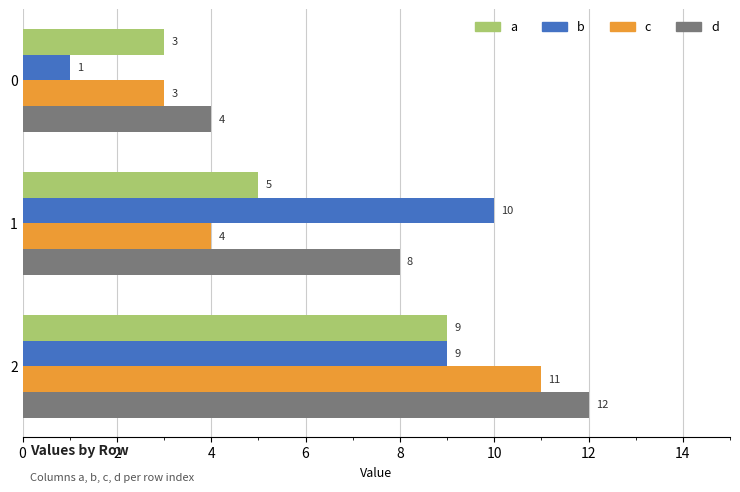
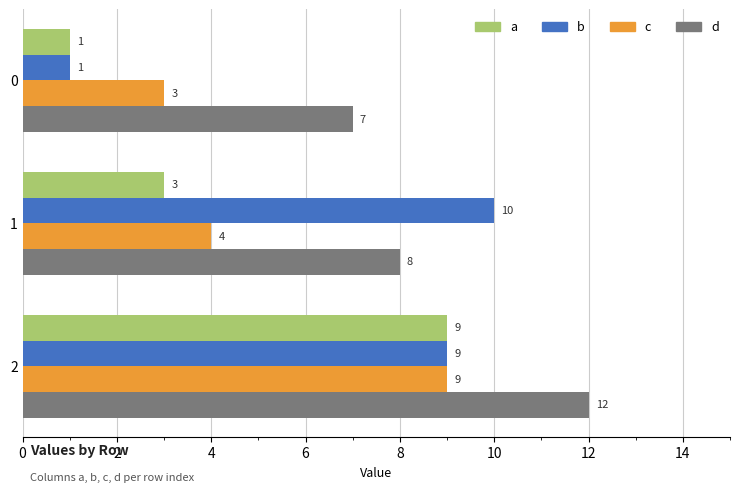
  {
    "a": {
-     "0": 3,
-     "1": 5,
+     "0": 1,
+     "1": 3,
      "2": 9
    },
    "b": {
      "0": 1,
      "1": 10,
      "2": 9
    },
    "c": {
      "0": 3,
      "1": 4,
-     "2": 11
+     "2": 9
    },
    "d": {
-     "0": 4,
+     "0": 7,
      "1": 8,
      "2": 12
    }
  }
